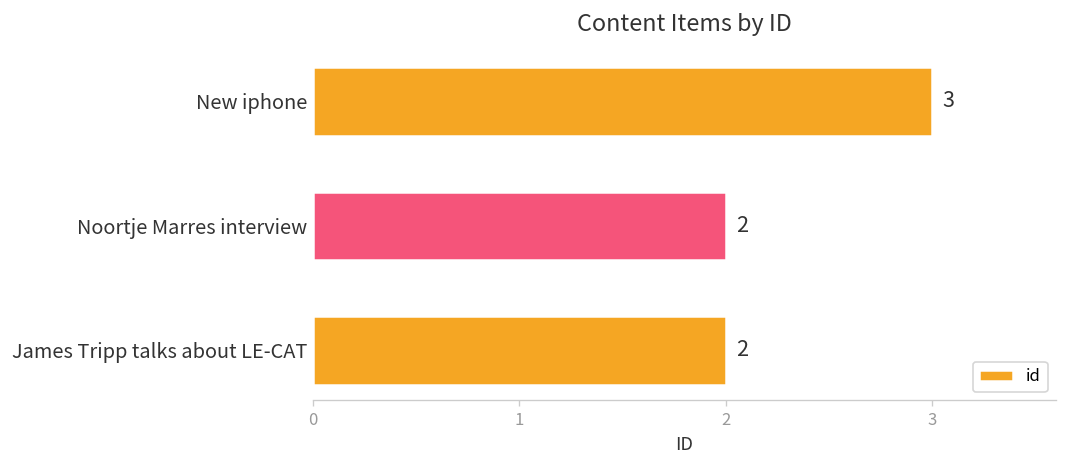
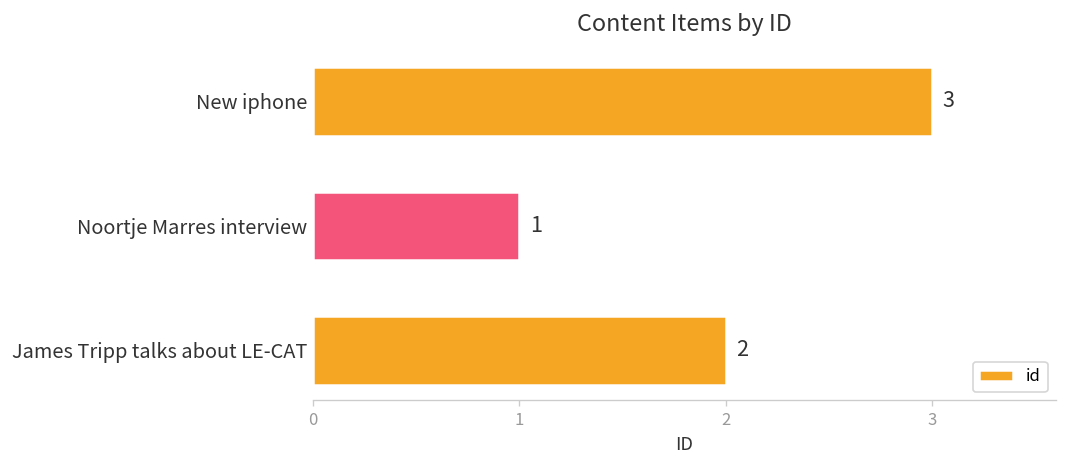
  {
    "New iphone": 3,
-   "Noortje Marres interview": 2,
+   "Noortje Marres interview": 1,
    "James Tripp talks about LE-CAT": 2
  }
